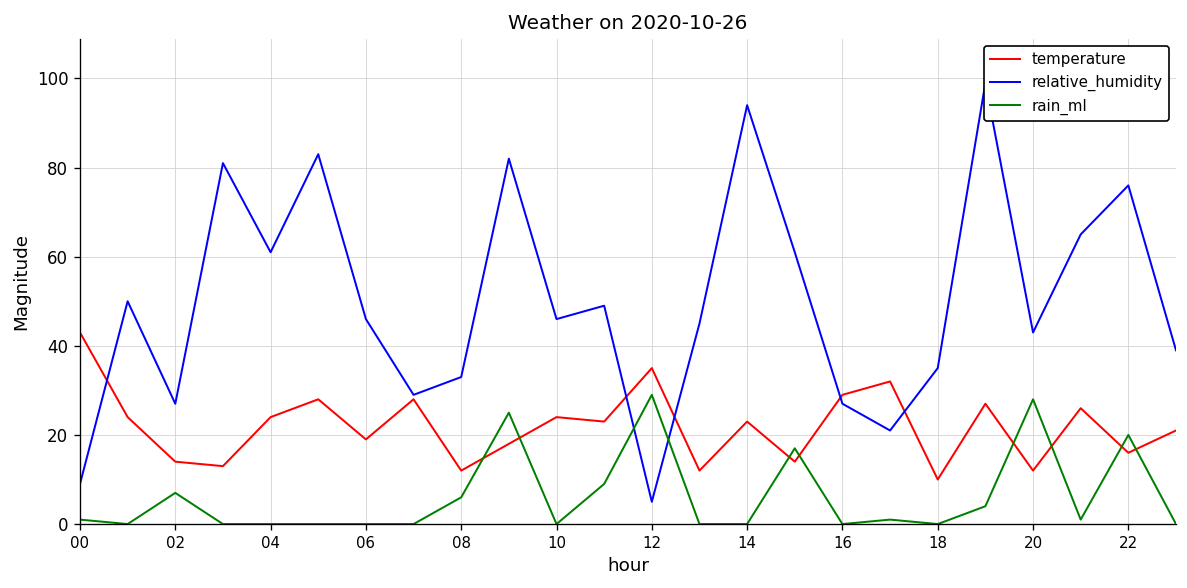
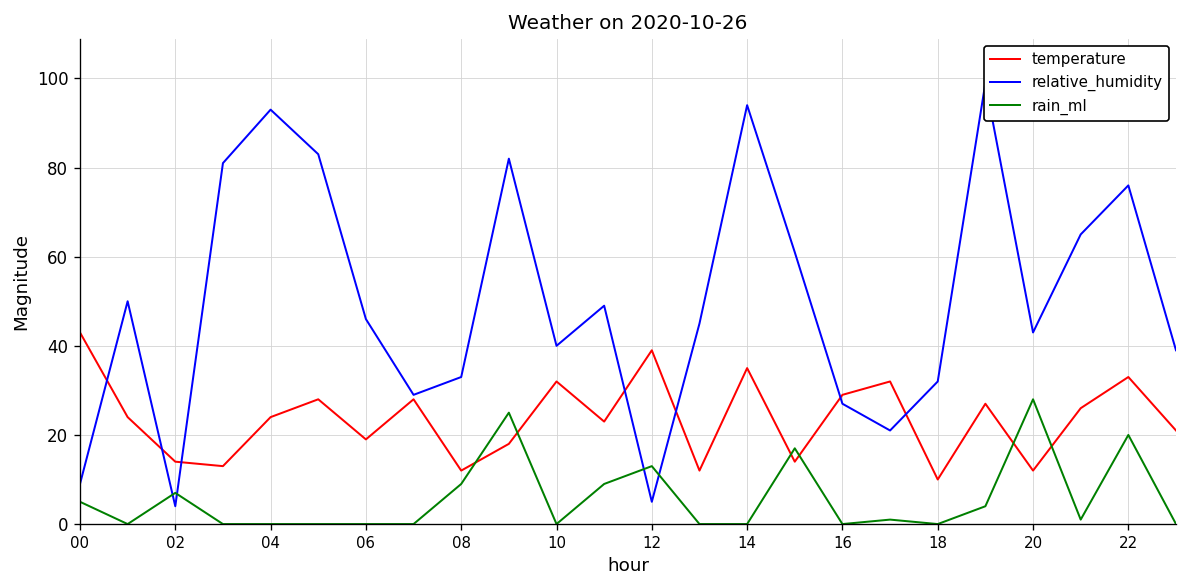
  {
    "temperature": {
      "00": 43,
      "02": 14,
      "04": 24,
      "06": 19,
      "08": 12,
-     "10": 24,
-     "12": 35,
-     "14": 23,
+     "10": 32,
+     "12": 39,
+     "14": 35,
      "16": 29,
      "18": 10,
      "20": 12,
-     "22": 16
+     "22": 33
    },
    "relative_humidity": {
      "00": 9,
-     "02": 27,
-     "04": 61,
+     "02": 4,
+     "04": 93,
      "06": 46,
      "08": 33,
-     "10": 46,
+     "10": 40,
      "12": 5,
      "14": 94,
      "16": 27,
-     "18": 35,
+     "18": 32,
      "20": 43,
      "22": 76
    },
    "rain_ml": {
-     "00": 1,
+     "00": 5,
      "02": 7,
      "04": 0,
      "06": 0,
-     "08": 6,
+     "08": 9,
      "10": 0,
-     "12": 29,
+     "12": 13,
      "14": 0,
      "16": 0,
      "18": 0,
      "20": 28,
      "22": 20
    }
  }
